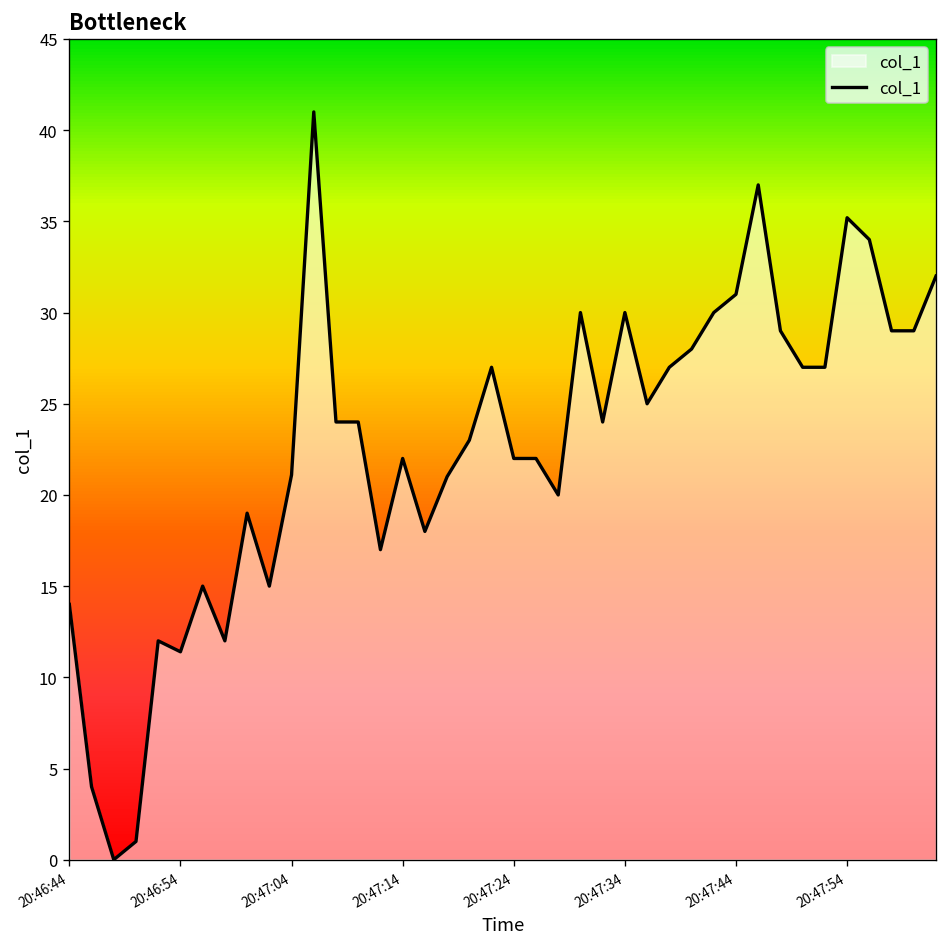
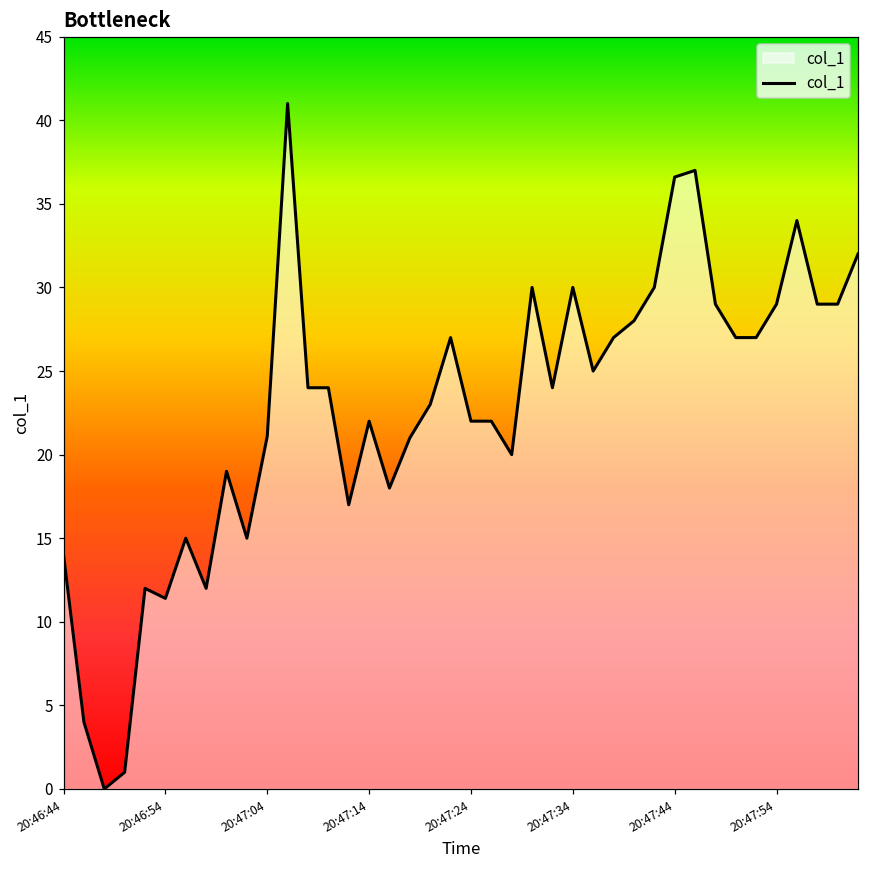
  {
    "20:46:44": 14.0,
    "20:46:54": 11.4,
    "20:47:04": 21.1,
    "20:47:14": 22.0,
    "20:47:24": 22.0,
    "20:47:34": 30.0,
-   "20:47:44": 31.0,
-   "20:47:54": 35.2
+   "20:47:44": 36.6,
+   "20:47:54": 29.0
  }
